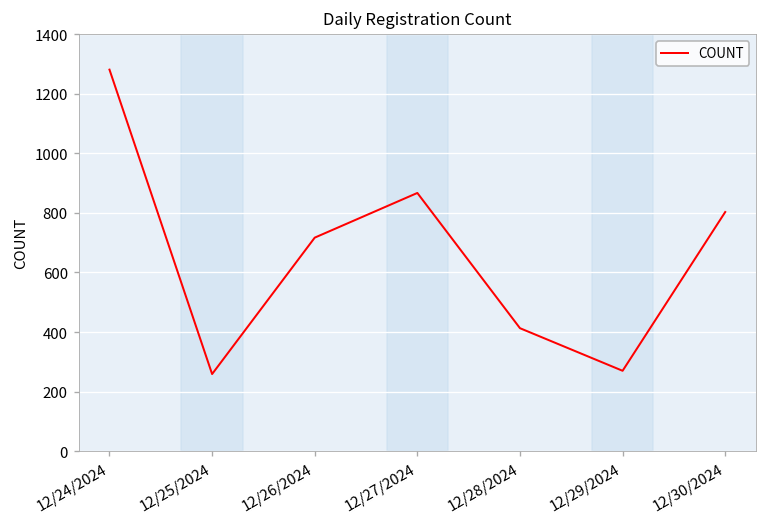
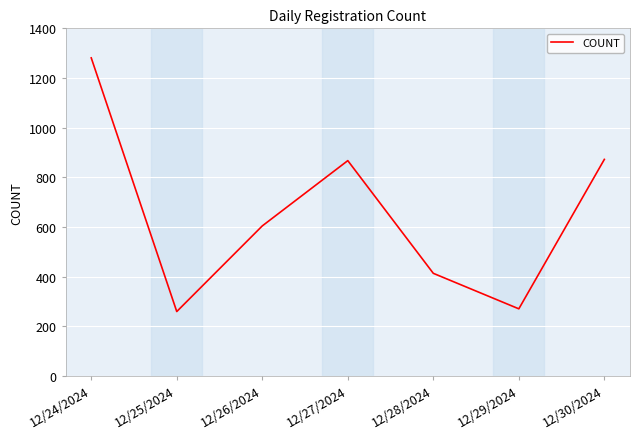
  {
    "12/24/2024": 1280,
    "12/25/2024": 260,
-   "12/26/2024": 720,
+   "12/26/2024": 600,
    "12/27/2024": 870,
    "12/28/2024": 410,
    "12/29/2024": 270,
-   "12/30/2024": 800
+   "12/30/2024": 870
  }
